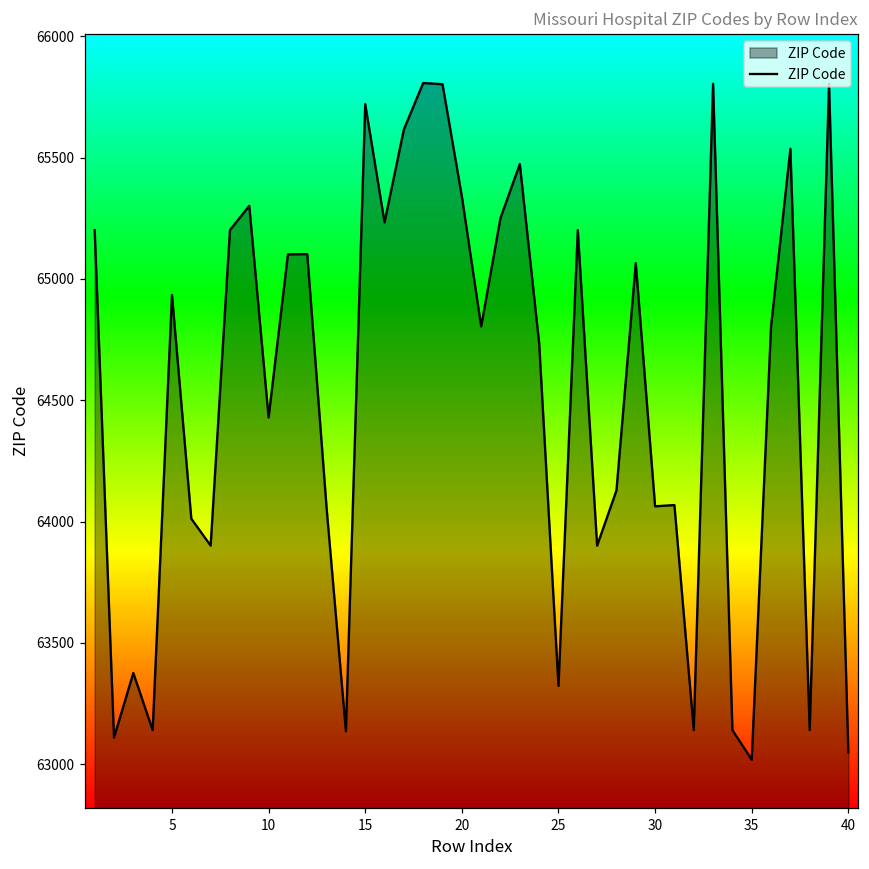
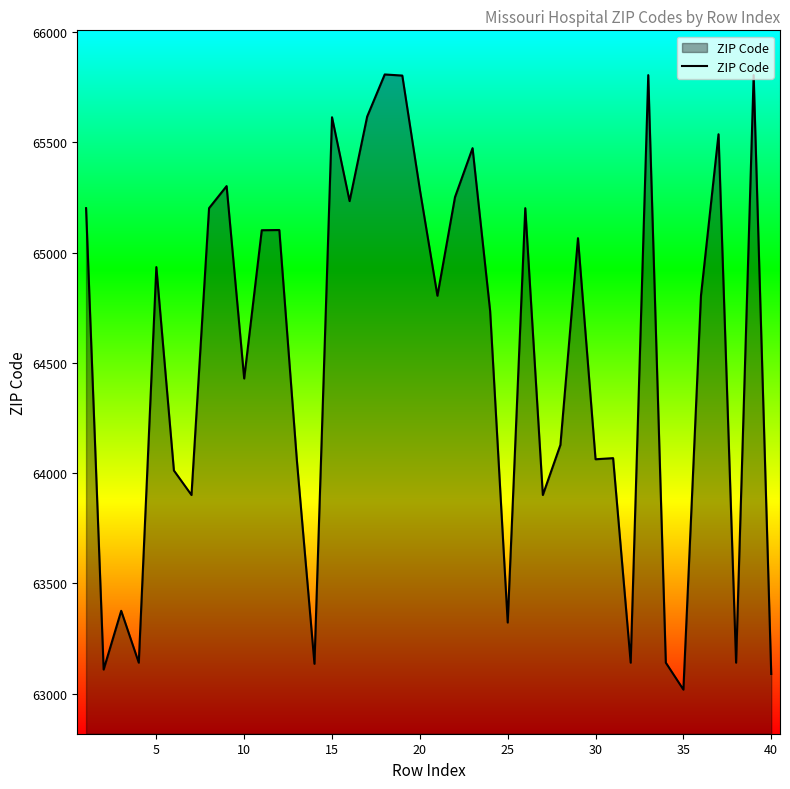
  {
    "5": 64930,
    "10": 64430,
-   "15": 65720,
-   "20": 65340,
+   "15": 65610,
+   "20": 65290,
    "25": 63320,
    "30": 64060,
    "35": 63020,
-   "40": 63050
+   "40": 63090
  }
